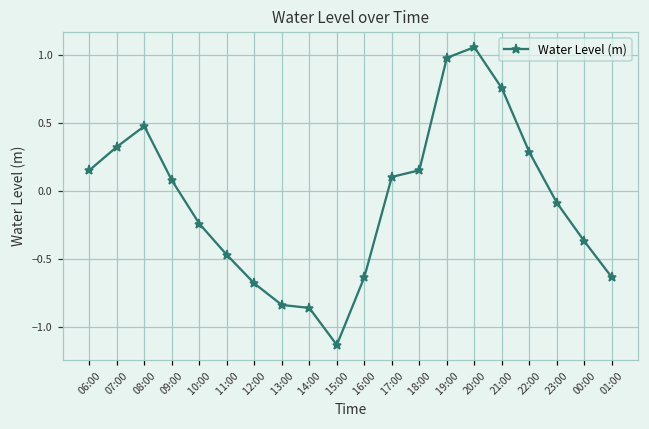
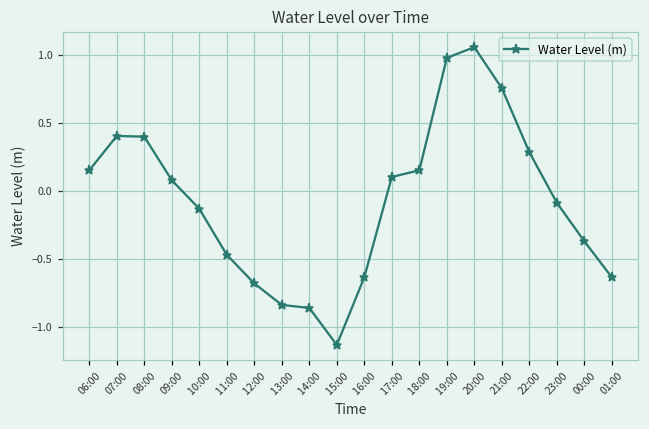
  {
    "06:00": 0.15,
-   "07:00": 0.33,
-   "08:00": 0.48,
+   "07:00": 0.41,
+   "08:00": 0.40,
    "09:00": 0.08,
-   "10:00": -0.24,
+   "10:00": -0.13,
    "11:00": -0.47,
    "12:00": -0.68,
    "13:00": -0.84,
    "14:00": -0.86,
    "15:00": -1.13,
    "16:00": -0.63,
    "17:00": 0.10,
    "18:00": 0.15,
    "19:00": 0.98,
    "20:00": 1.06,
    "21:00": 0.76,
    "22:00": 0.29,
    "23:00": -0.09,
    "00:00": -0.37,
    "01:00": -0.63
  }
